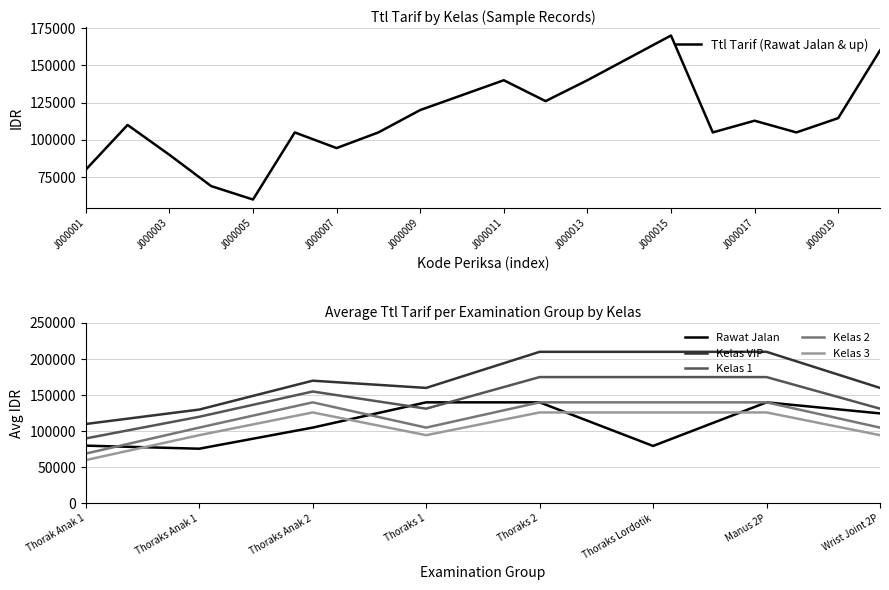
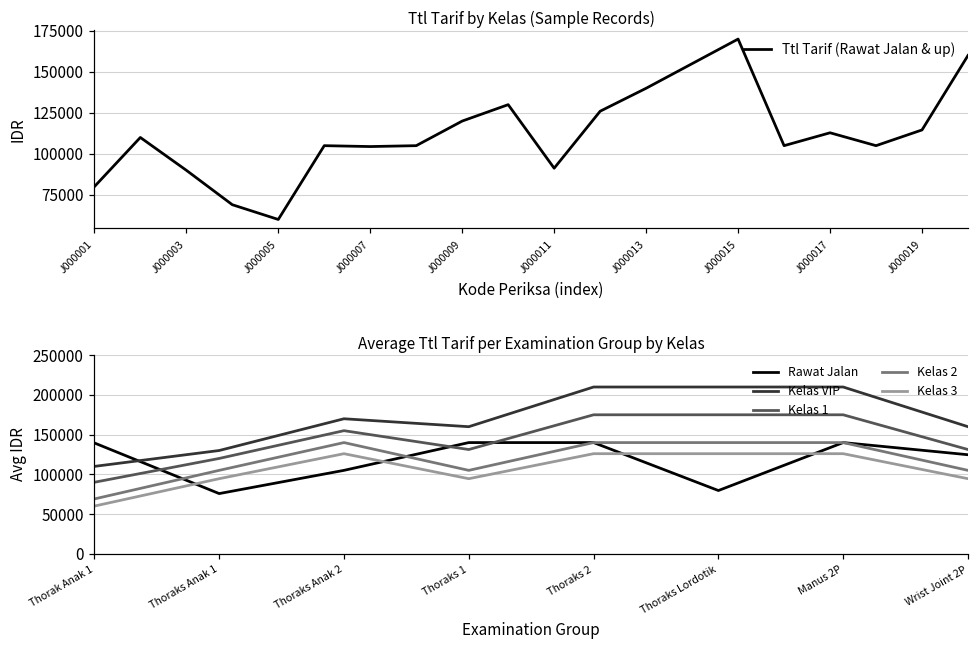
  {
    "Ttl Tarif by Kelas (Sample Records)": {
      "J000001": 80000,
      "J000003": 90000,
      "J000005": 60000,
-     "J000007": 95000,
+     "J000007": 104000,
      "J000009": 120000,
-     "J000011": 140000,
+     "J000011": 91000,
      "J000013": 140000,
      "J000015": 170000,
      "J000017": 113000,
      "J000019": 115000
    },
    "Average Ttl Tarif per Examination Group by Kelas": {
      "Rawat Jalan": {
-       "Thorak Anak 1": 80000,
+       "Thorak Anak 1": 140000,
        "Thoraks Anak 1": 80000,
        "Thoraks Anak 2": 110000,
        "Thoraks 1": 140000,
        "Thoraks Lordotik": 80000,
        "Wrist Joint 2P": 120000
      }
    }
  }
